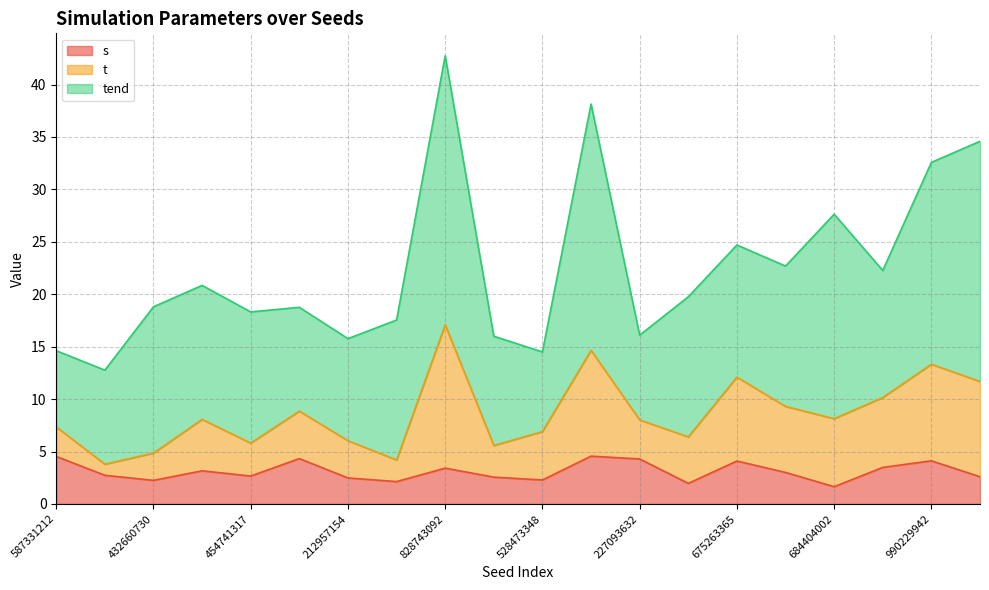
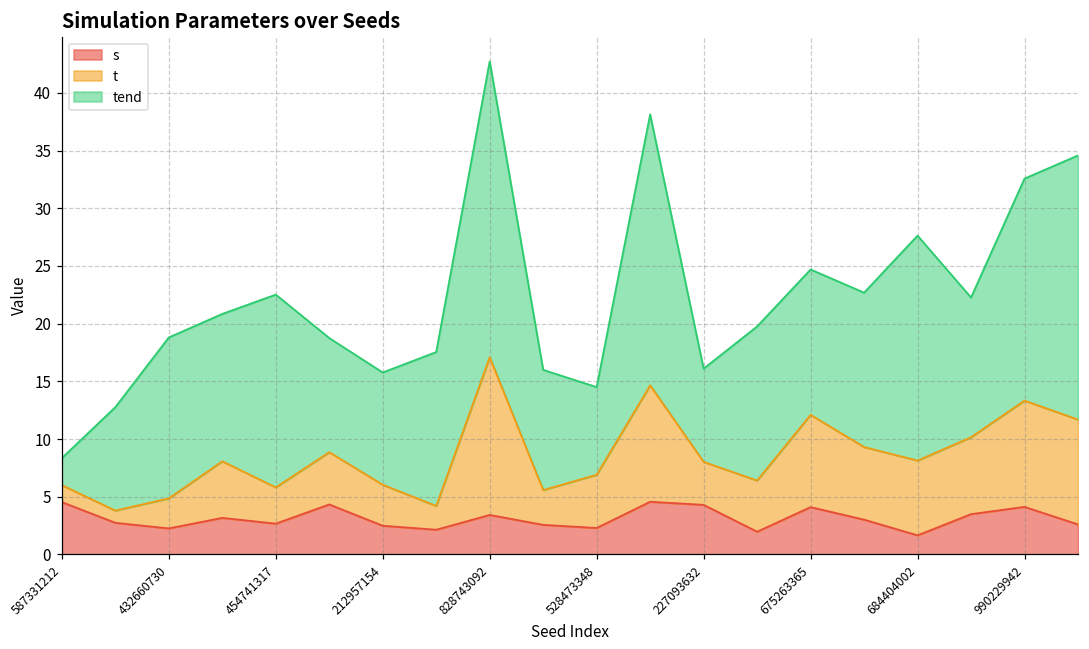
  {
    "s": {
      "587331212": 4.5,
      "432660730": 2.2,
      "454741317": 2.7,
      "212957154": 2.5,
      "828743092": 3.4,
      "528473348": 2.3,
      "227093632": 4.3,
      "675263365": 4.1,
      "684404002": 1.6,
      "990229942": 4.1
    },
    "t": {
-     "587331212": 2.8,
+     "587331212": 1.5,
      "432660730": 2.6,
      "454741317": 3.1,
      "212957154": 3.6,
      "828743092": 13.7,
      "528473348": 4.6,
      "227093632": 3.7,
      "675263365": 8.0,
      "684404002": 6.5,
      "990229942": 9.2
    },
    "tend": {
-     "587331212": 7.3,
+     "587331212": 2.3,
      "432660730": 13.9,
-     "454741317": 12.5,
+     "454741317": 16.7,
      "212957154": 9.7,
      "828743092": 25.7,
      "528473348": 7.6,
      "227093632": 8.1,
      "675263365": 12.6,
      "684404002": 19.5,
      "990229942": 19.2
    }
  }
